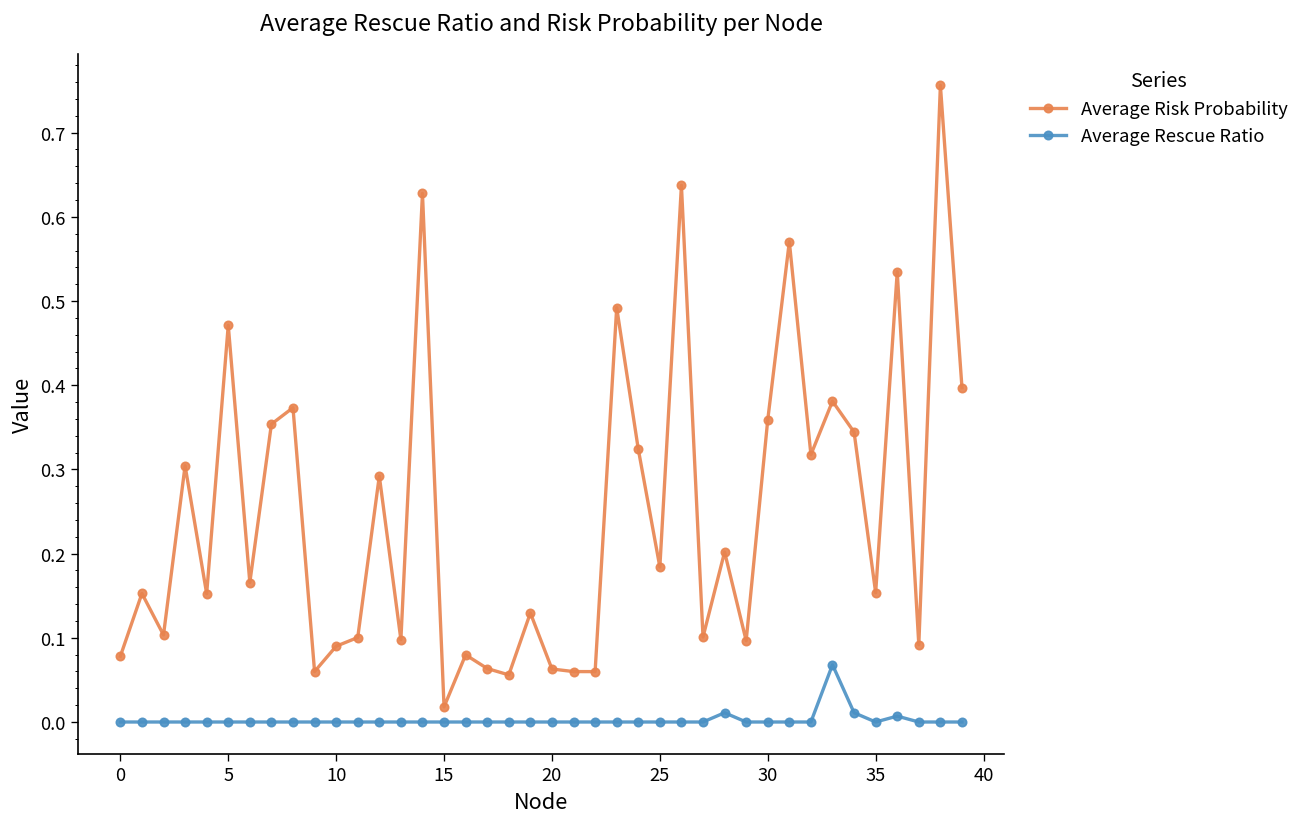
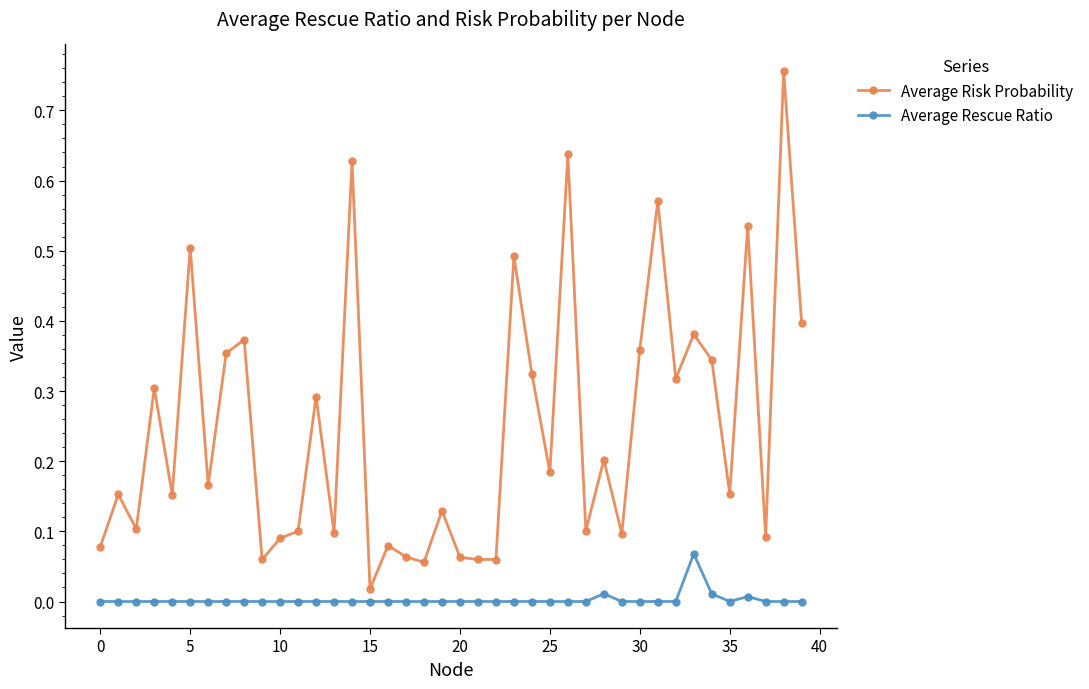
  {
    "Average Risk Probability": {
      "0": 0.08,
-     "5": 0.47,
+     "5": 0.50,
      "10": 0.09,
      "15": 0.02,
      "20": 0.06,
      "25": 0.18,
      "30": 0.36,
      "35": 0.15
    },
    "Average Rescue Ratio": {
      "0": 0.00,
      "5": 0.00,
      "10": 0.00,
      "15": 0.00,
      "20": 0.00,
      "25": 0.00,
      "30": 0.00,
      "35": 0.00
    }
  }
